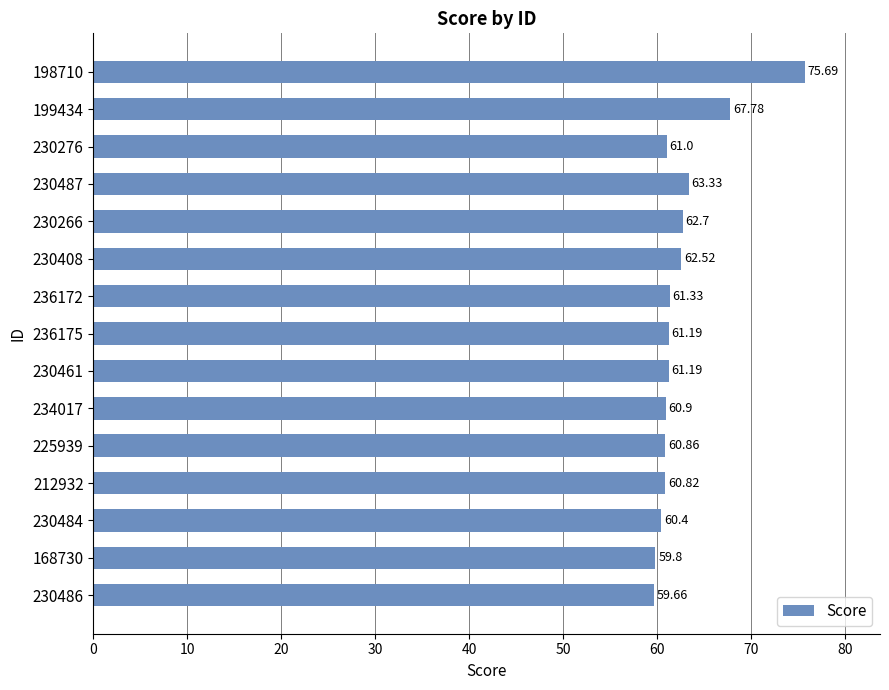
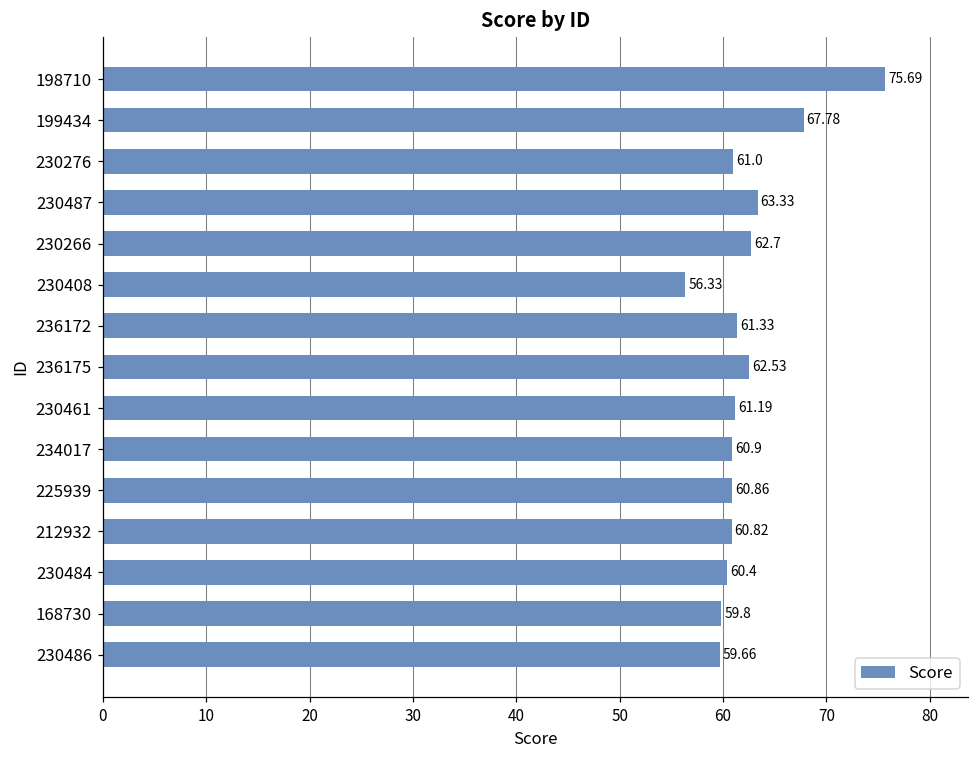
  {
    "198710": 75.69,
    "199434": 67.78,
    "230276": 61.0,
    "230487": 63.33,
    "230266": 62.7,
-   "230408": 62.52,
+   "230408": 56.33,
    "236172": 61.33,
-   "236175": 61.19,
+   "236175": 62.53,
    "230461": 61.19,
    "234017": 60.9,
    "225939": 60.86,
    "212932": 60.82,
    "230484": 60.4,
    "168730": 59.8,
    "230486": 59.66
  }
